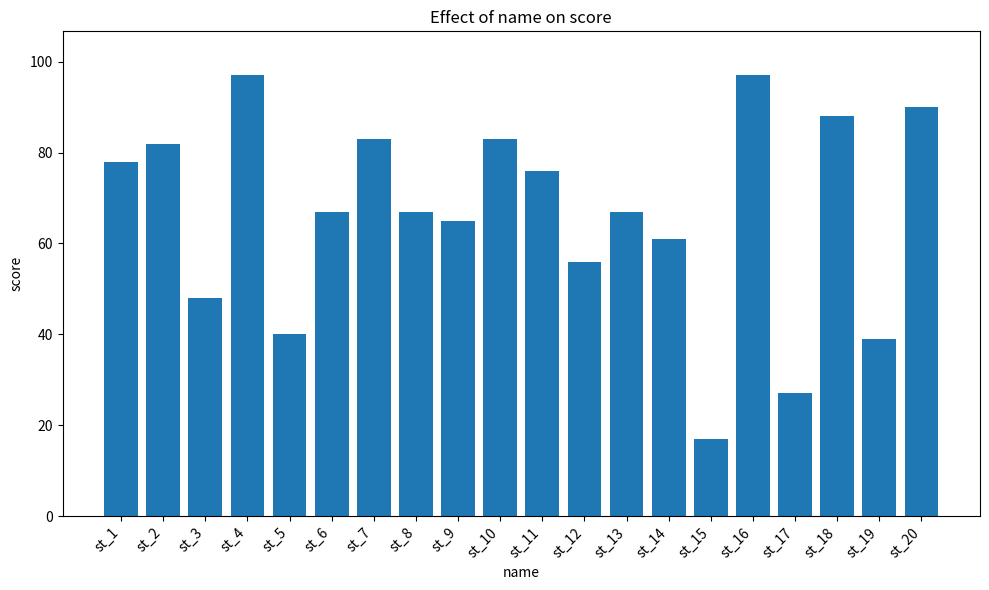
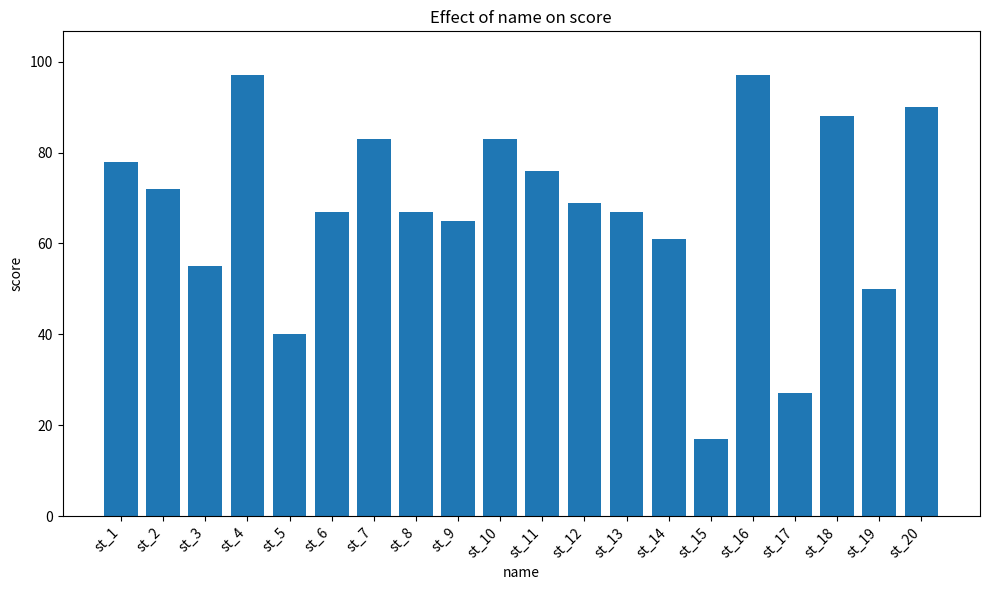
  {
    "st_1": 78,
-   "st_2": 82,
-   "st_3": 48,
+   "st_2": 72,
+   "st_3": 55,
    "st_4": 97,
    "st_5": 40,
    "st_6": 67,
    "st_7": 83,
    "st_8": 67,
    "st_9": 65,
    "st_10": 83,
    "st_11": 76,
-   "st_12": 56,
+   "st_12": 69,
    "st_13": 67,
    "st_14": 61,
    "st_15": 17,
    "st_16": 97,
    "st_17": 27,
    "st_18": 88,
-   "st_19": 39,
+   "st_19": 50,
    "st_20": 90
  }
